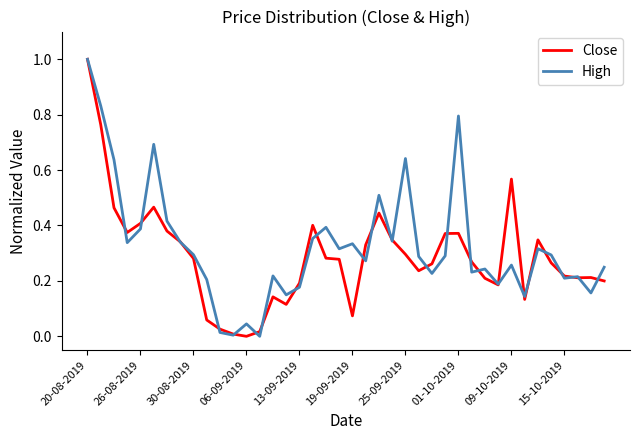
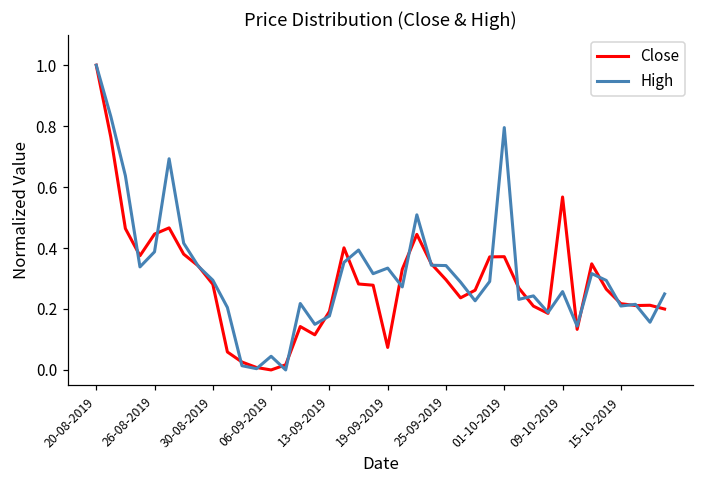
  {
    "Close": {
-     "26-08-2019": 0.41,
+     "26-08-2019": 0.45,
      "30-08-2019": 0.28,
      "06-09-2019": 0.00,
      "13-09-2019": 0.19,
      "19-09-2019": 0.07,
      "25-09-2019": 0.30,
      "01-10-2019": 0.37,
      "09-10-2019": 0.57
    },
    "High": {
      "26-08-2019": 0.39,
      "30-08-2019": 0.29,
      "06-09-2019": 0.04,
      "13-09-2019": 0.18,
      "19-09-2019": 0.33,
-     "25-09-2019": 0.64,
+     "25-09-2019": 0.34,
      "01-10-2019": 0.80,
      "09-10-2019": 0.26
    }
  }
